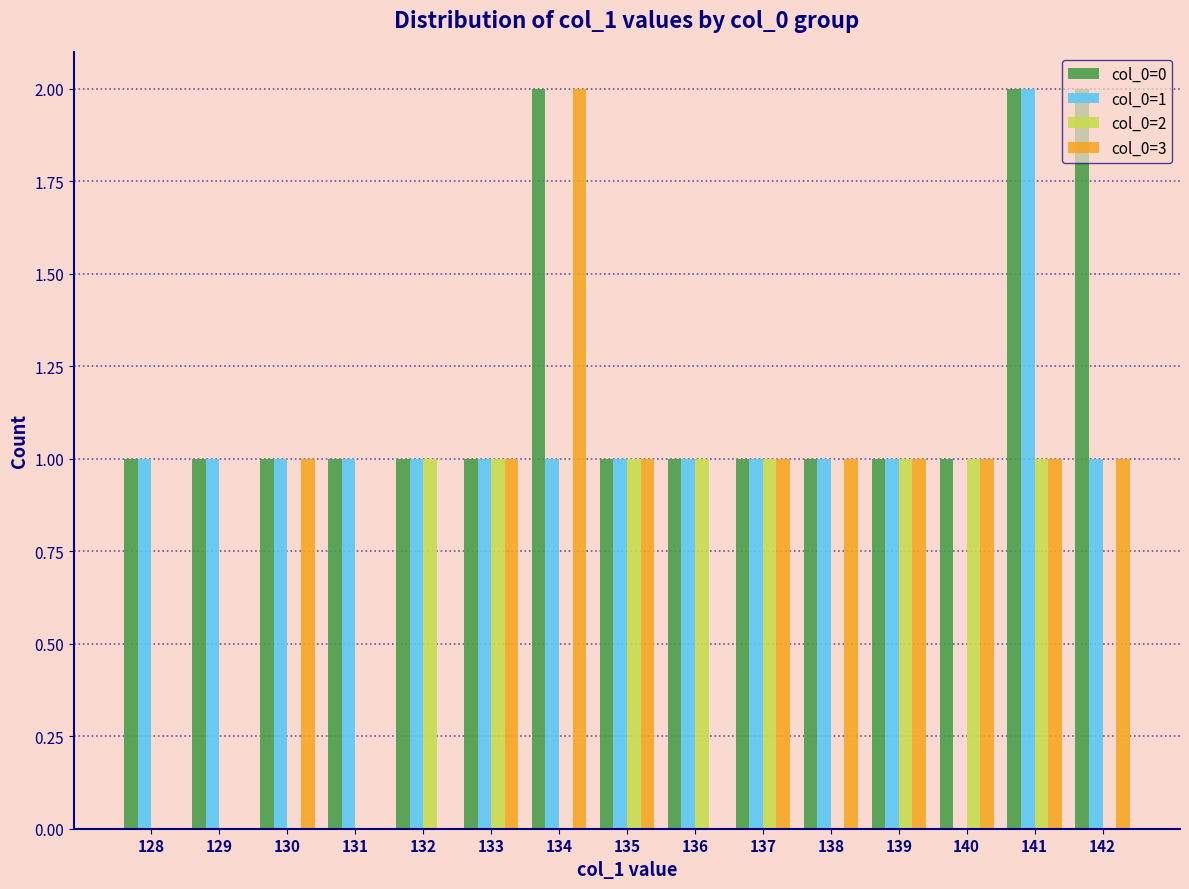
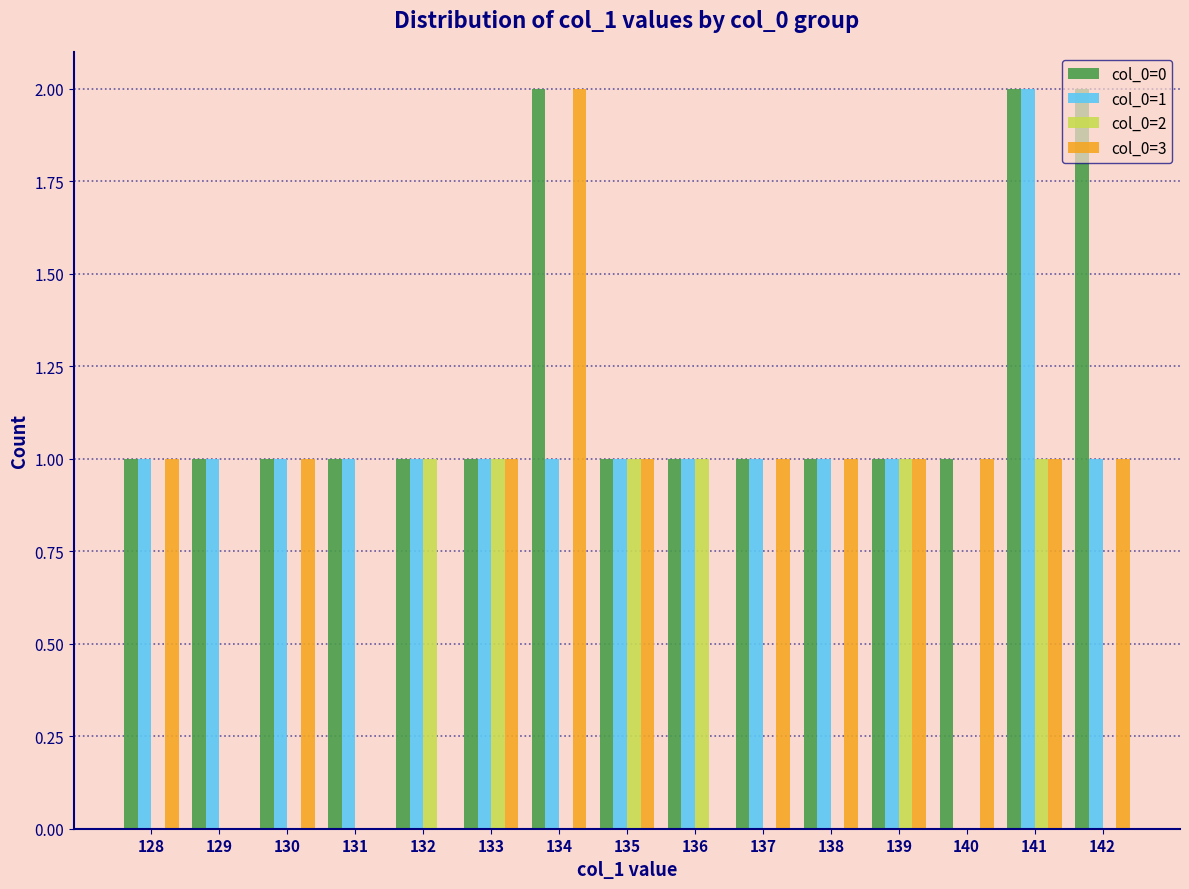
  {
    "col_0=0": {
      "128": 1,
      "129": 1,
      "130": 1,
      "131": 1,
      "132": 1,
      "133": 1,
      "134": 2,
      "135": 1,
      "136": 1,
      "137": 1,
      "138": 1,
      "139": 1,
      "140": 1,
      "141": 2
    },
    "col_0=1": {
      "128": 1,
      "129": 1,
      "130": 1,
      "131": 1,
      "132": 1,
      "133": 1,
      "134": 1,
      "135": 1,
      "136": 1,
      "137": 1,
      "138": 1,
      "139": 1,
      "140": 0,
      "141": 2,
      "142": 1
    },
    "col_0=2": {
      "128": 0,
      "129": 0,
      "130": 0,
      "131": 0,
      "132": 1,
      "133": 1,
      "134": 0,
      "135": 1,
      "136": 1,
-     "137": 1,
+     "137": 0,
      "138": 0,
      "139": 1,
-     "140": 1,
+     "140": 0,
      "141": 1,
      "142": 0
    },
    "col_0=3": {
-     "128": 0,
+     "128": 1,
      "129": 0,
      "130": 1,
      "131": 0,
      "132": 0,
      "133": 1,
      "134": 2,
      "135": 1,
      "136": 0,
      "137": 1,
      "138": 1,
      "139": 1,
      "140": 1,
      "141": 1,
      "142": 1
    }
  }
